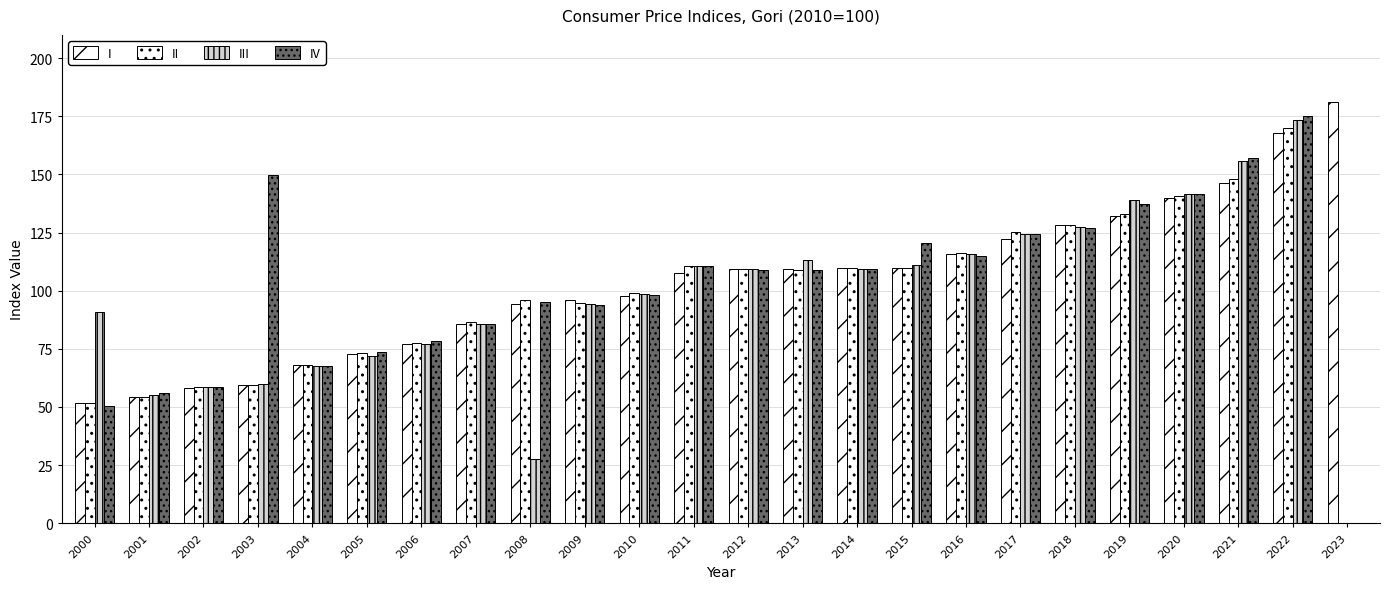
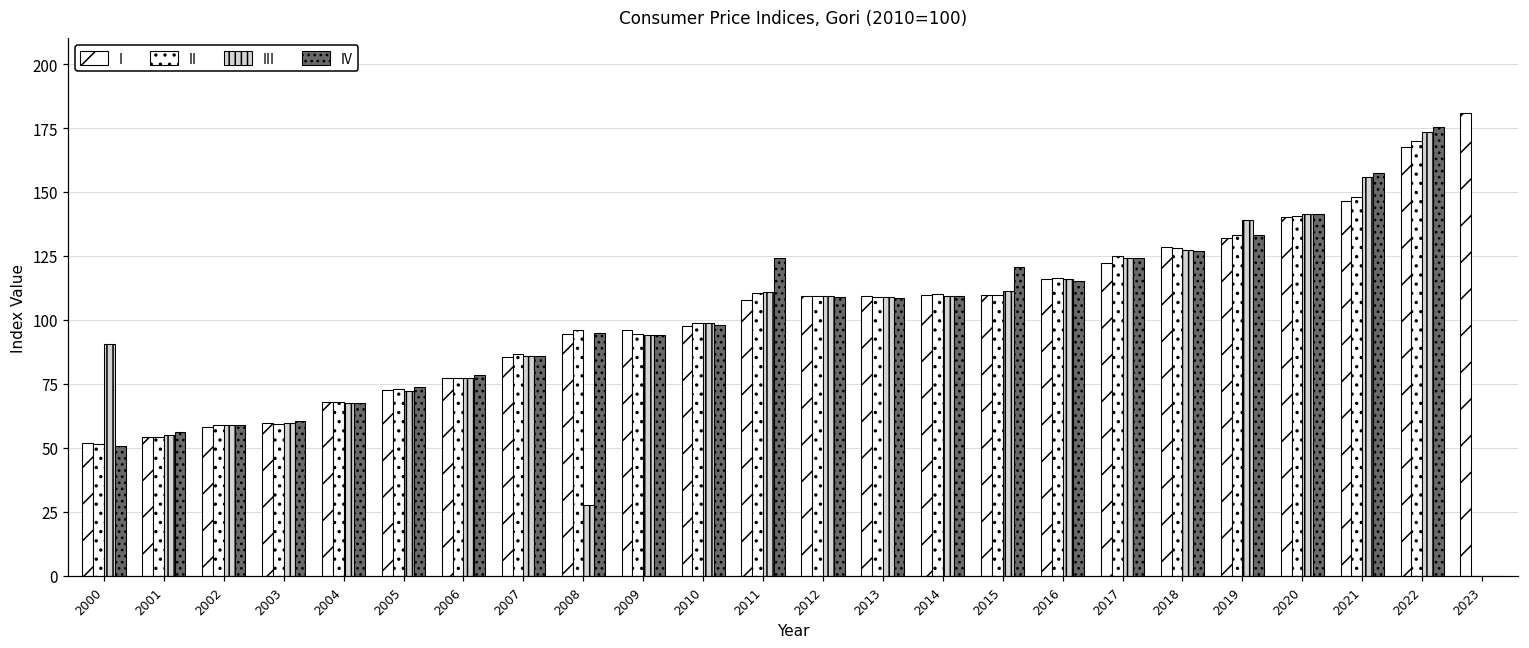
  {
    "III": {
      "2000": 91,
      "2001": 55,
      "2002": 59,
      "2003": 60,
      "2004": 67,
      "2005": 72,
      "2006": 77,
      "2007": 86,
      "2008": 28,
      "2009": 94,
      "2010": 99,
      "2011": 111,
      "2012": 109,
-     "2013": 113,
+     "2013": 109,
      "2014": 110,
      "2015": 111,
      "2016": 116,
      "2017": 124,
      "2018": 127,
      "2019": 139,
      "2020": 141,
      "2021": 156,
      "2022": 174,
      "2023": 0
    },
    "IV": {
      "2000": 51,
      "2001": 56,
      "2002": 59,
-     "2003": 150,
+     "2003": 60,
      "2004": 68,
      "2005": 74,
      "2006": 79,
      "2007": 86,
      "2008": 95,
      "2009": 94,
      "2010": 98,
-     "2011": 111,
+     "2011": 124,
      "2012": 109,
      "2013": 109,
      "2014": 109,
      "2015": 121,
      "2016": 115,
      "2017": 124,
      "2018": 127,
-     "2019": 137,
+     "2019": 133,
      "2020": 141,
      "2021": 157,
      "2022": 175,
      "2023": 0
    }
  }
